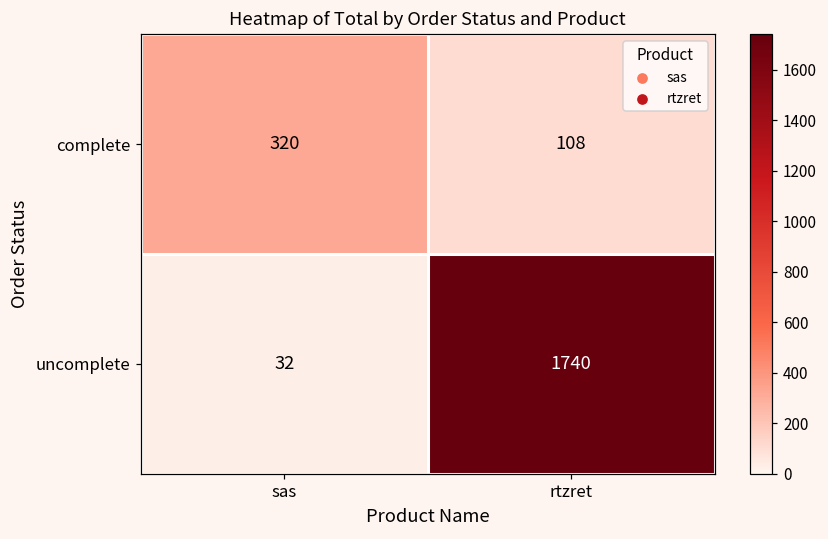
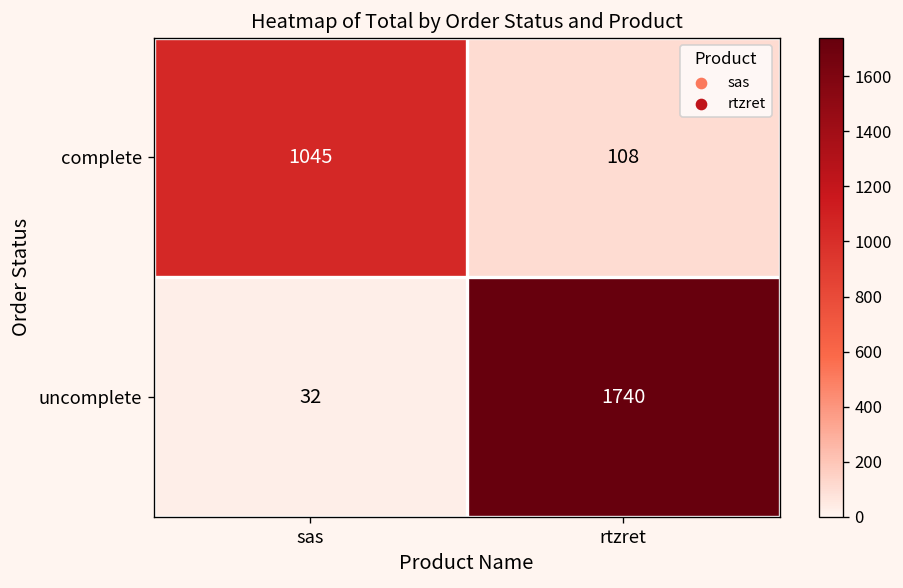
  {
    "complete": {
-     "sas": 320,
+     "sas": 1045,
      "rtzret": 108
    },
    "uncomplete": {
      "sas": 32,
      "rtzret": 1740
    }
  }
